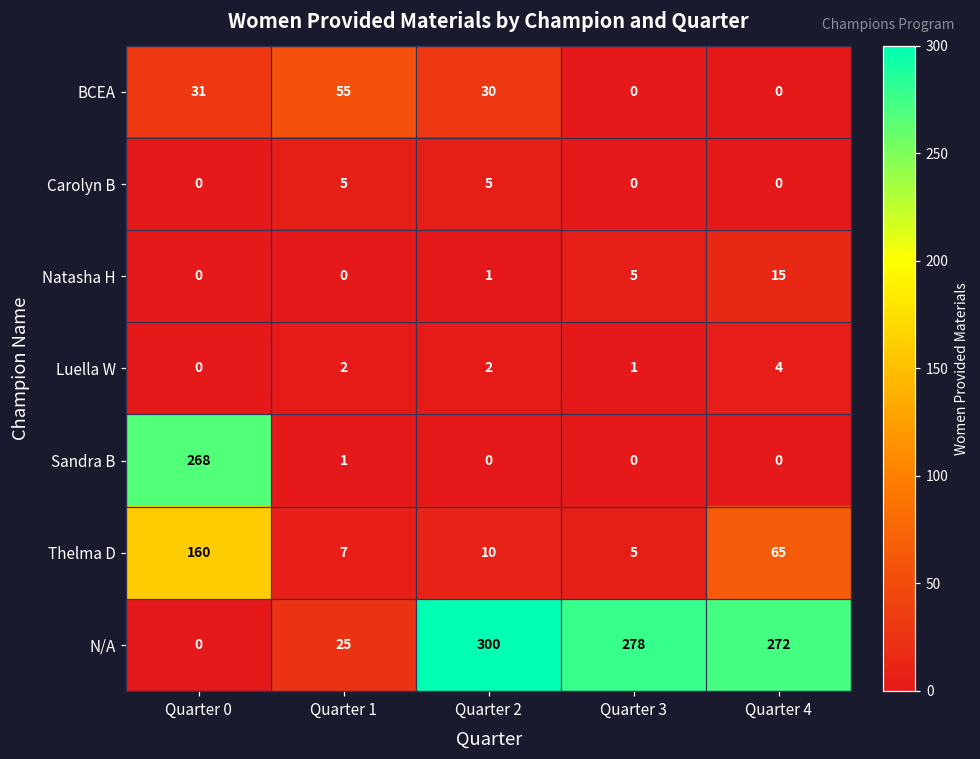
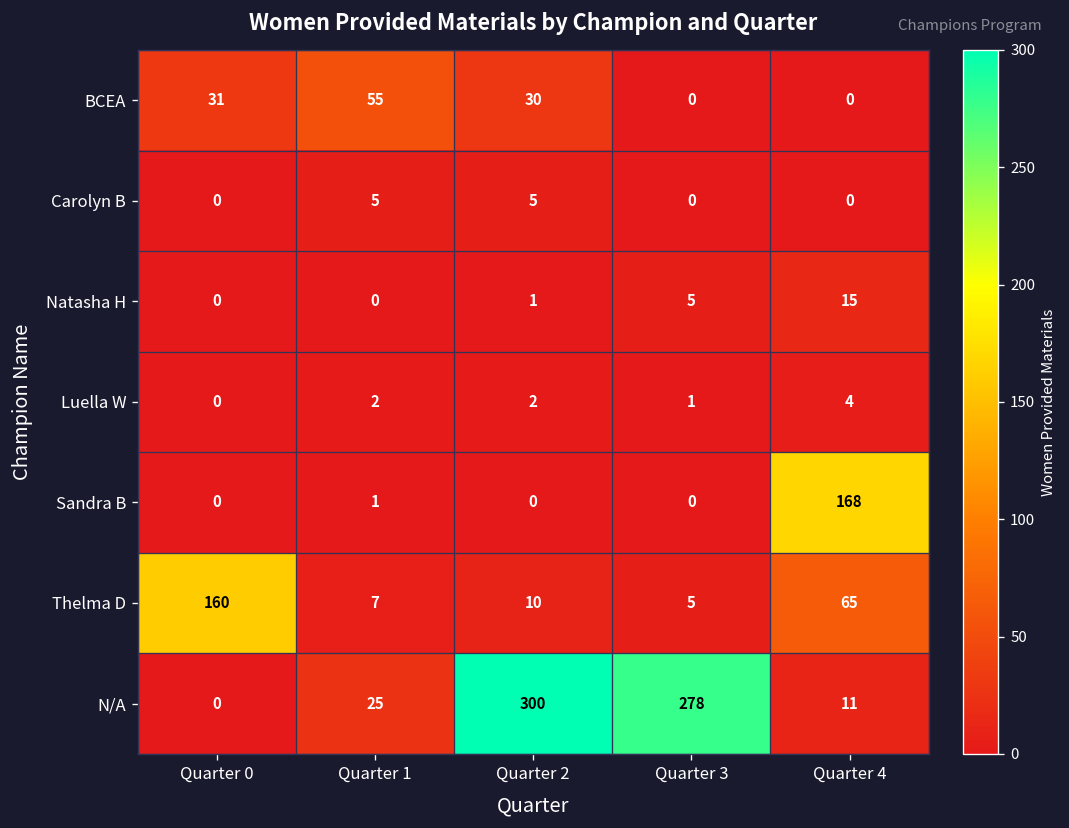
  {
    "BCEA": {
      "Quarter 0": 31,
      "Quarter 1": 55,
      "Quarter 2": 30,
      "Quarter 3": 0,
      "Quarter 4": 0
    },
    "Carolyn B": {
      "Quarter 0": 0,
      "Quarter 1": 5,
      "Quarter 2": 5,
      "Quarter 3": 0,
      "Quarter 4": 0
    },
    "Natasha H": {
      "Quarter 0": 0,
      "Quarter 1": 0,
      "Quarter 2": 1,
      "Quarter 3": 5,
      "Quarter 4": 15
    },
    "Luella W": {
      "Quarter 0": 0,
      "Quarter 1": 2,
      "Quarter 2": 2,
      "Quarter 3": 1,
      "Quarter 4": 4
    },
    "Sandra B": {
-     "Quarter 0": 268,
+     "Quarter 0": 0,
      "Quarter 1": 1,
      "Quarter 2": 0,
      "Quarter 3": 0,
-     "Quarter 4": 0
+     "Quarter 4": 168
    },
    "Thelma D": {
      "Quarter 0": 160,
      "Quarter 1": 7,
      "Quarter 2": 10,
      "Quarter 3": 5,
      "Quarter 4": 65
    },
    "N/A": {
      "Quarter 0": 0,
      "Quarter 1": 25,
      "Quarter 2": 300,
      "Quarter 3": 278,
-     "Quarter 4": 272
+     "Quarter 4": 11
    }
  }
